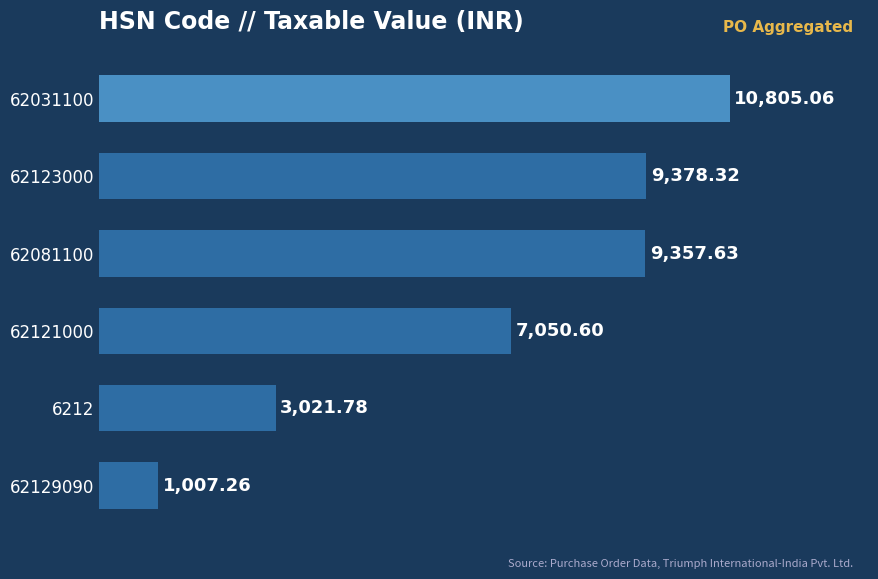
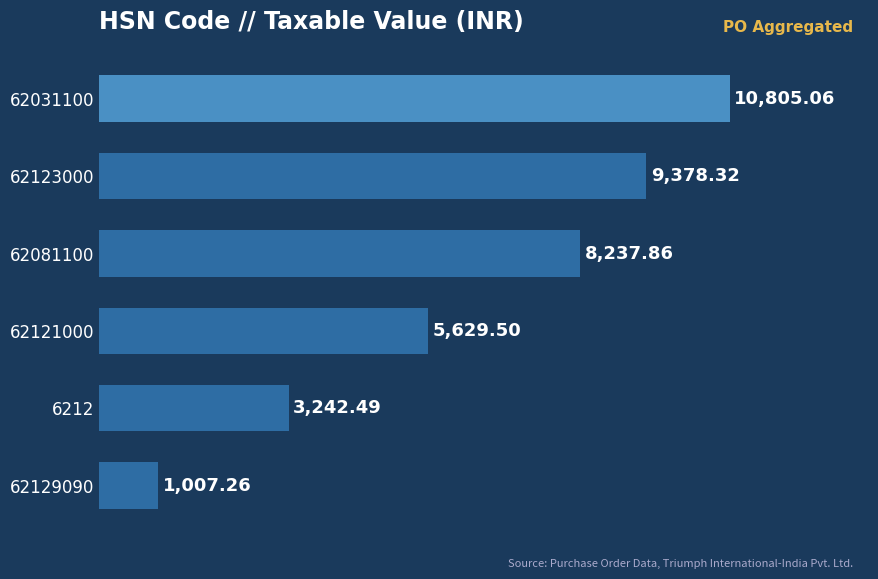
  {
    "62031100": "10,805.06",
    "62123000": "9,378.32",
-   "62081100": "9,357.63",
-   "62121000": "7,050.60",
-   "6212": "3,021.78",
+   "62081100": "8,237.86",
+   "62121000": "5,629.50",
+   "6212": "3,242.49",
    "62129090": "1,007.26"
  }
